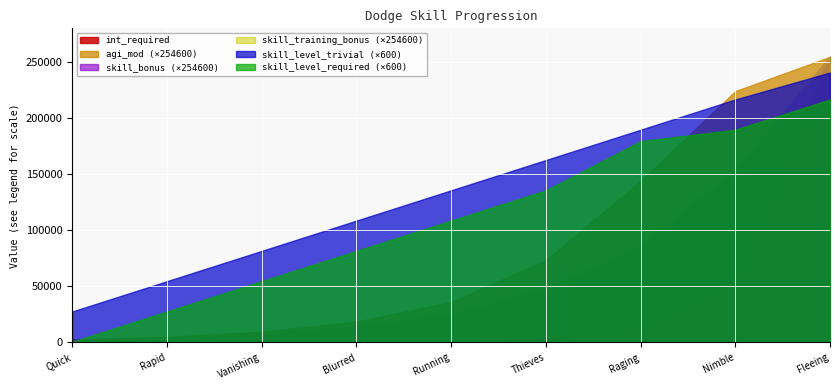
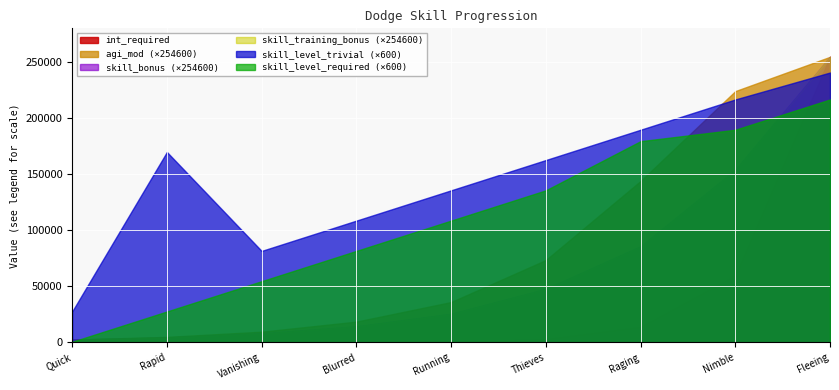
  {
    "int_required": {
      "Thieves": 3000,
      "Raging": 14000,
      "Nimble": 60000
    },
    "agi_mod (×254600)": {
      "Blurred": 19000,
      "Running": 36000,
      "Thieves": 73000,
      "Raging": 144000,
      "Nimble": 224000
    },
    "skill_training_bonus (×254600)": {
      "Blurred": 14000,
      "Running": 25000,
      "Thieves": 48000,
      "Raging": 86000,
      "Nimble": 154000
    },
    "skill_level_trivial (×600)": {
      "Quick": 28000,
-     "Rapid": 55000,
+     "Rapid": 170000,
      "Vanishing": 82000,
      "Blurred": 109000,
      "Running": 136000,
      "Thieves": 163000,
      "Raging": 190000,
      "Nimble": 217000,
      "Fleeing": 241000
    },
    "skill_level_required (×600)": {
      "Rapid": 28000,
      "Vanishing": 55000,
      "Blurred": 82000,
      "Running": 109000,
      "Thieves": 136000,
      "Raging": 179000,
      "Nimble": 190000,
      "Fleeing": 217000
    }
  }
